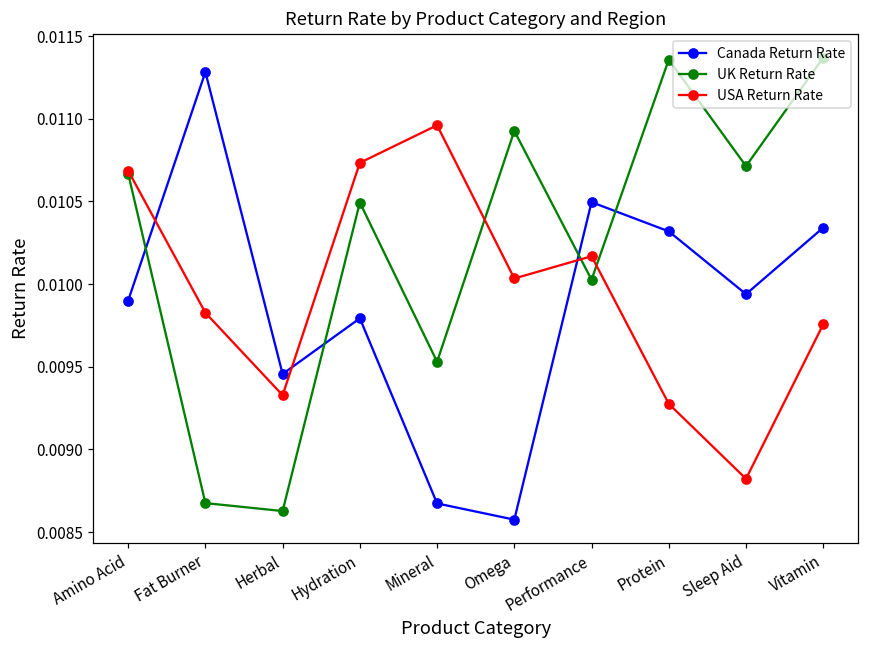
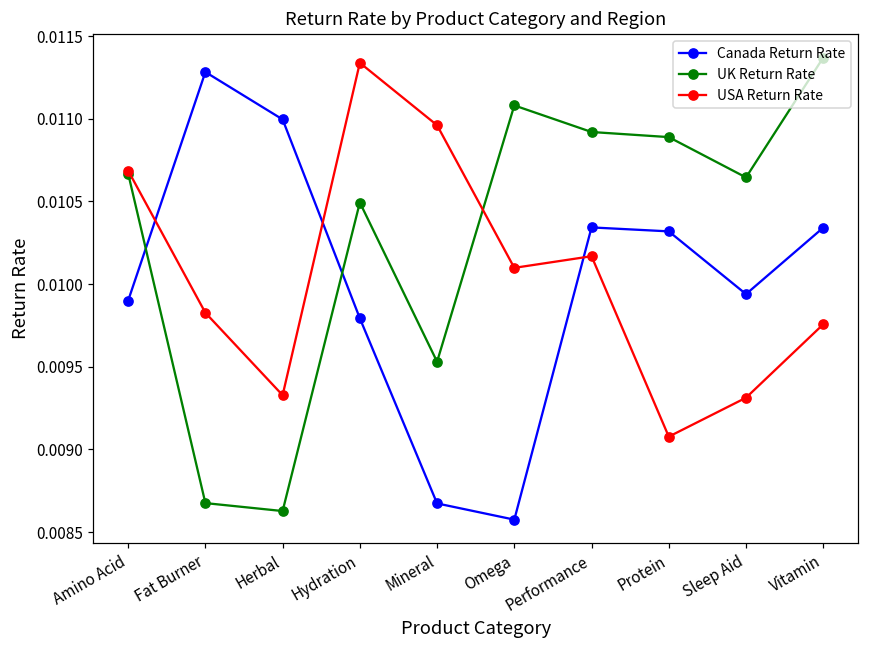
  {
    "Canada Return Rate": {
      "Amino Acid": 0.00990,
      "Fat Burner": 0.01128,
-     "Herbal": 0.00946,
+     "Herbal": 0.01100,
      "Hydration": 0.00979,
      "Mineral": 0.00867,
      "Omega": 0.00858,
-     "Performance": 0.01050,
+     "Performance": 0.01034,
      "Protein": 0.01032,
      "Sleep Aid": 0.00994,
      "Vitamin": 0.01034
    },
    "UK Return Rate": {
      "Amino Acid": 0.01067,
      "Fat Burner": 0.00868,
      "Herbal": 0.00863,
      "Hydration": 0.01049,
      "Mineral": 0.00953,
-     "Omega": 0.01093,
-     "Performance": 0.01003,
-     "Protein": 0.01136,
-     "Sleep Aid": 0.01071
+     "Omega": 0.01108,
+     "Performance": 0.01092,
+     "Protein": 0.01089,
+     "Sleep Aid": 0.01065
    },
    "USA Return Rate": {
      "Amino Acid": 0.01069,
      "Fat Burner": 0.00983,
      "Herbal": 0.00933,
-     "Hydration": 0.01073,
+     "Hydration": 0.01134,
      "Mineral": 0.01096,
-     "Omega": 0.01003,
+     "Omega": 0.01010,
      "Performance": 0.01017,
-     "Protein": 0.00928,
-     "Sleep Aid": 0.00882,
+     "Protein": 0.00908,
+     "Sleep Aid": 0.00931,
      "Vitamin": 0.00976
    }
  }
